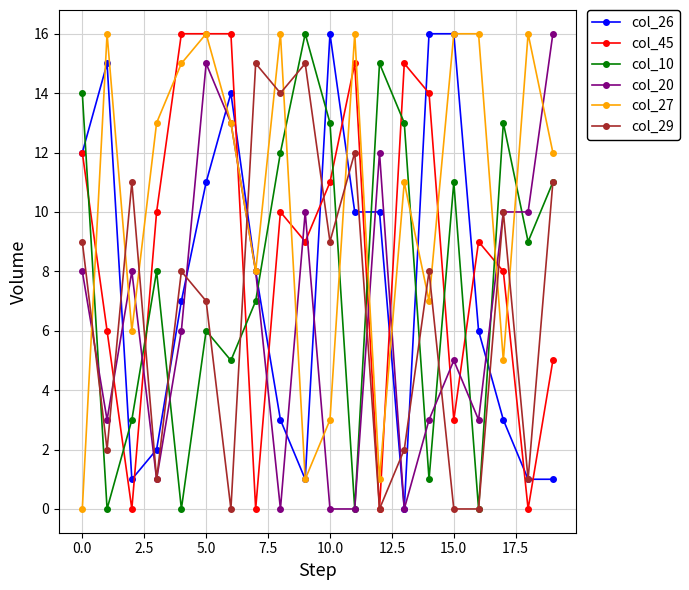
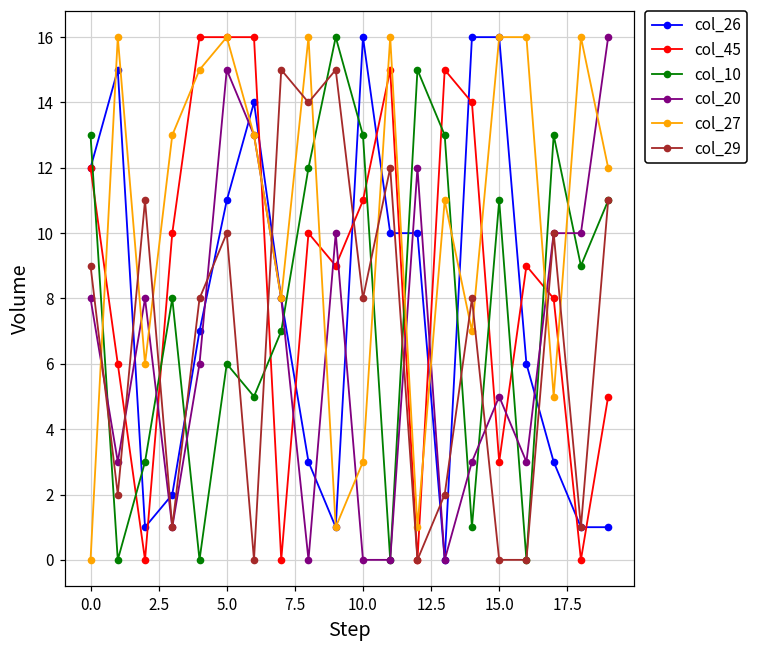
  {
    "col_26": {
      "5.0": 11,
      "10.0": 16
    },
    "col_45": {
      "10.0": 11,
      "15.0": 3
    },
    "col_10": {
-     "0.0": 14,
+     "0.0": 13,
      "5.0": 6,
      "10.0": 13,
      "15.0": 11
    },
    "col_20": {
      "0.0": 8,
      "5.0": 15,
      "10.0": 0,
      "15.0": 5
    },
    "col_27": {
      "0.0": 0,
      "10.0": 3
    },
    "col_29": {
      "0.0": 9,
-     "5.0": 7,
-     "10.0": 9,
+     "5.0": 10,
+     "10.0": 8,
      "15.0": 0
    }
  }
